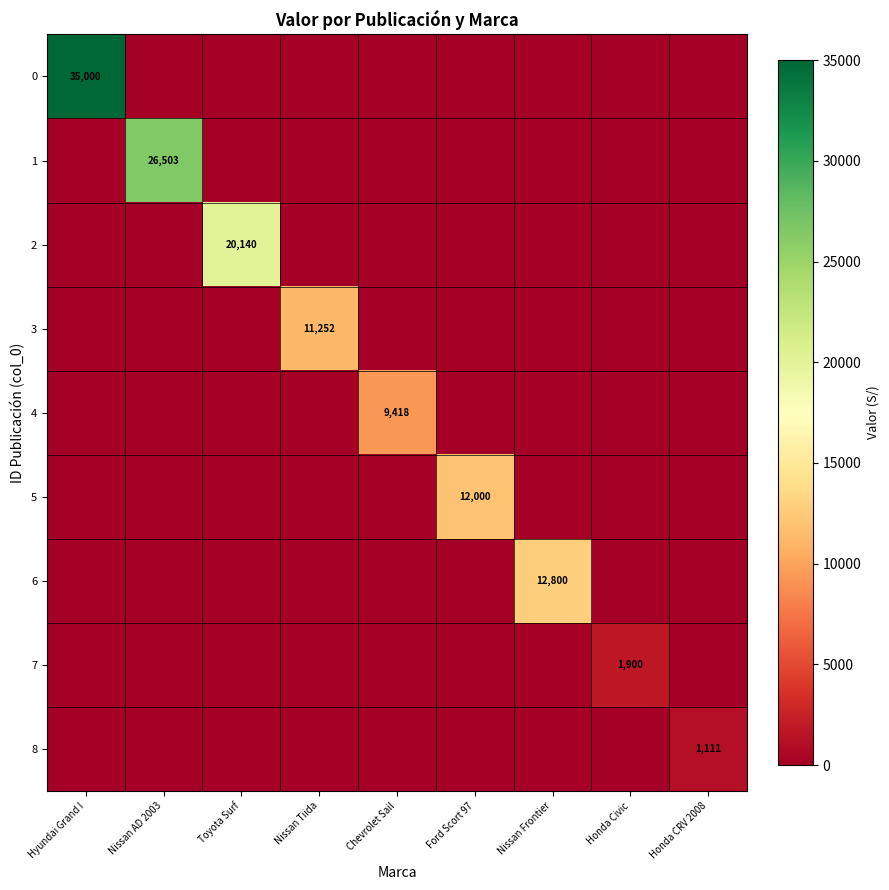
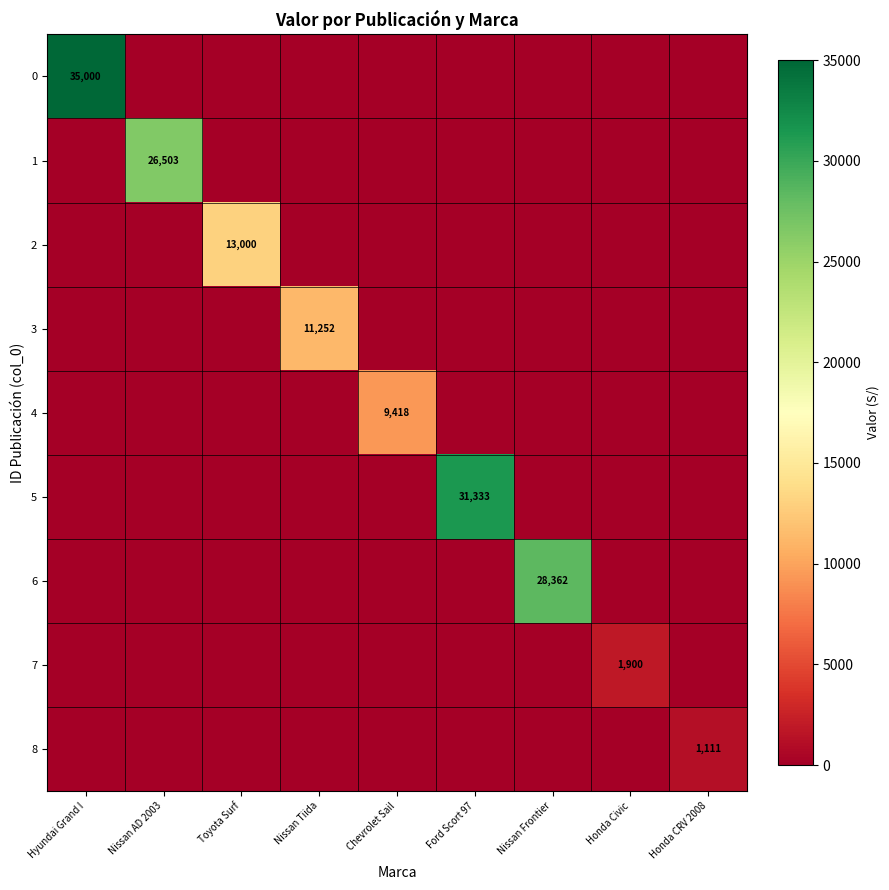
  {
    "0": {
      "Hyundai Grand I": "35,000"
    },
    "1": {
      "Nissan AD 2003": "26,503"
    },
    "2": {
-     "Toyota Surf": "20,140"
+     "Toyota Surf": "13,000"
    },
    "3": {
      "Nissan Tiida": "11,252"
    },
    "4": {
      "Chevrolet Sail": "9,418"
    },
    "5": {
-     "Ford Scort 97": "12,000"
+     "Ford Scort 97": "31,333"
    },
    "6": {
-     "Nissan Frontier": "12,800"
+     "Nissan Frontier": "28,362"
    },
    "7": {
      "Honda Civic": "1,900"
    },
    "8": {
      "Honda CRV 2008": "1,111"
    }
  }
